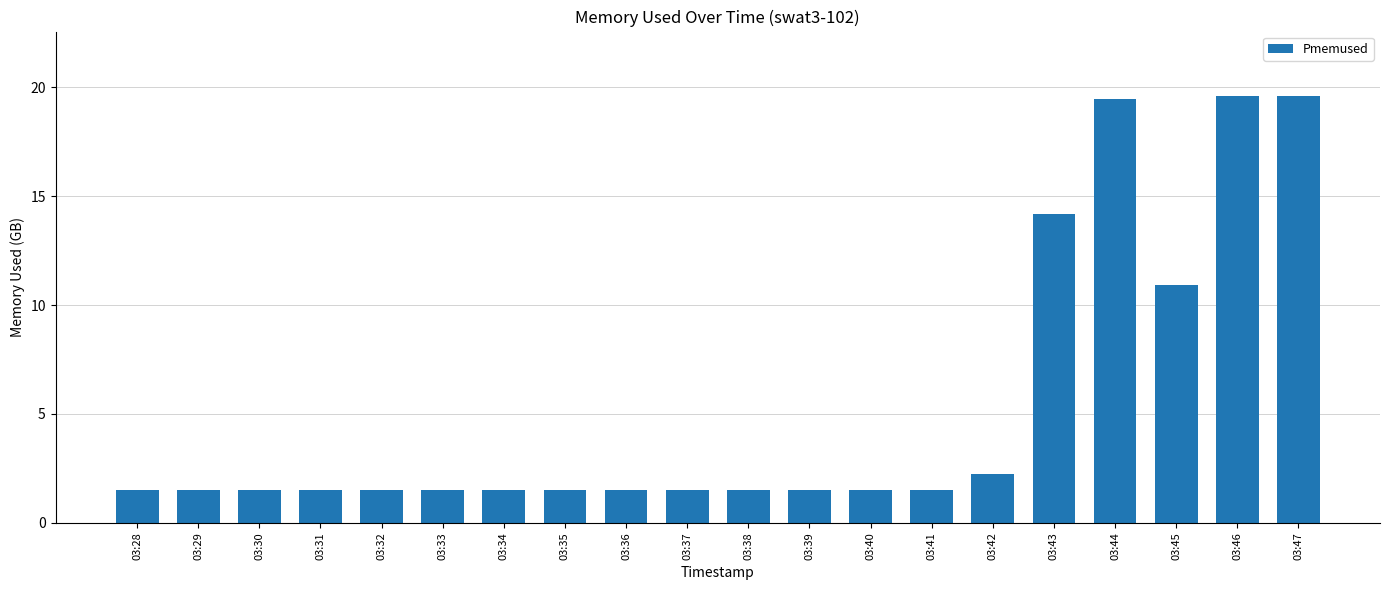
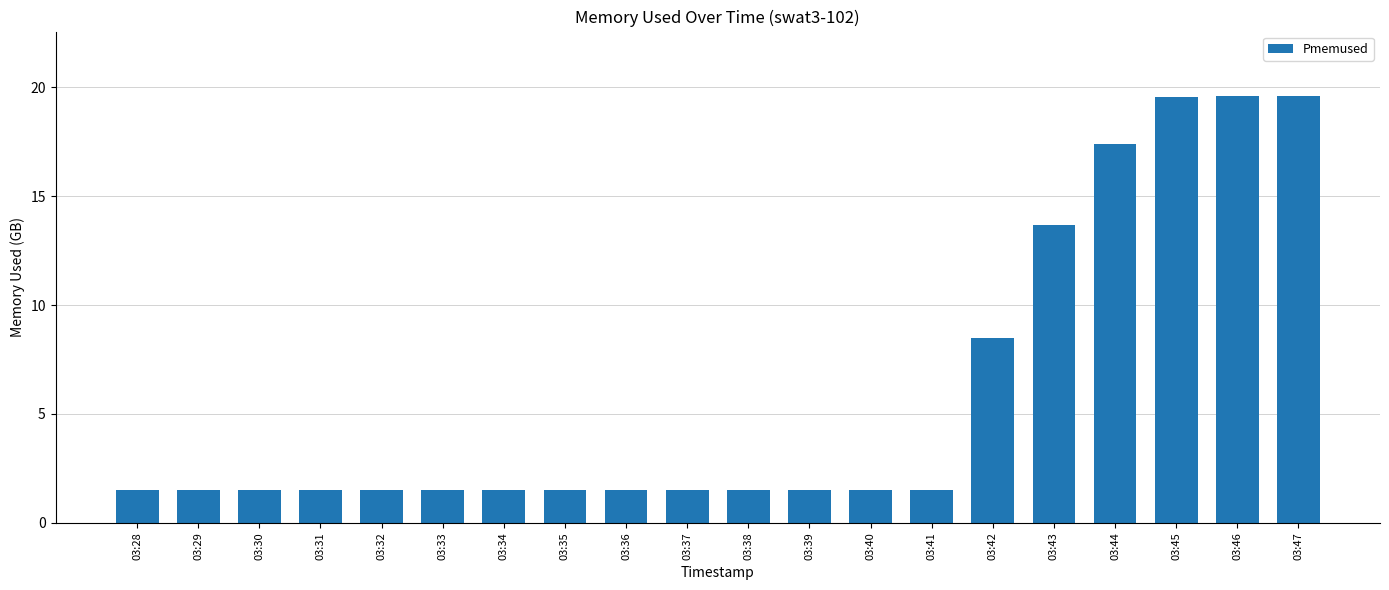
  {
    "03:28": 1.5,
    "03:29": 1.5,
    "03:30": 1.5,
    "03:31": 1.5,
    "03:32": 1.5,
    "03:33": 1.5,
    "03:34": 1.5,
    "03:35": 1.5,
    "03:36": 1.5,
    "03:37": 1.5,
    "03:38": 1.5,
    "03:39": 1.5,
    "03:40": 1.5,
    "03:41": 1.5,
-   "03:42": 2.2,
-   "03:43": 14.2,
-   "03:44": 19.5,
-   "03:45": 10.9,
+   "03:42": 8.5,
+   "03:43": 13.7,
+   "03:44": 17.4,
+   "03:45": 19.6,
    "03:46": 19.6,
    "03:47": 19.6
  }
